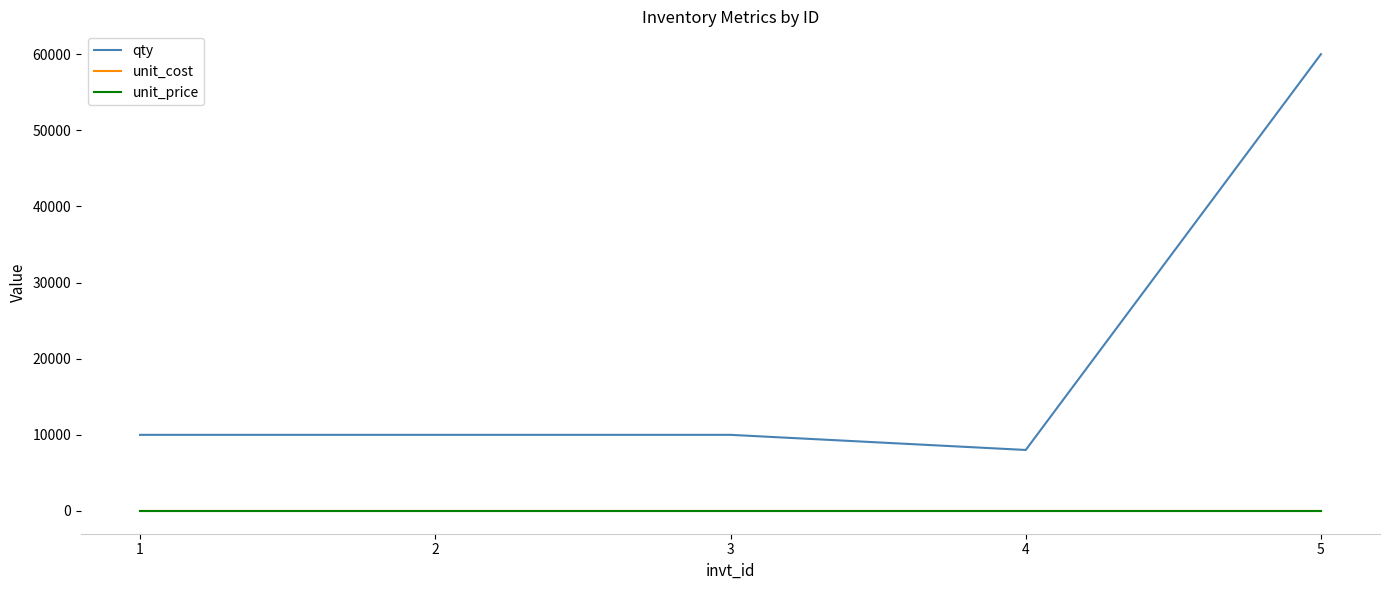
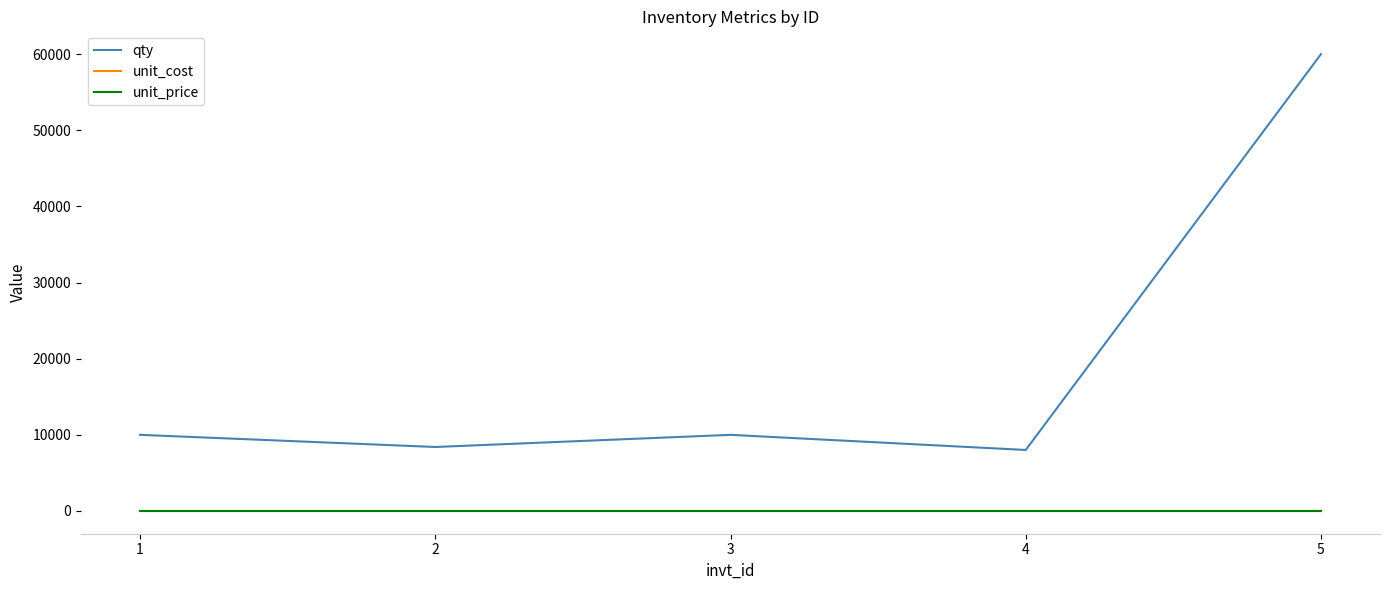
  {
    "qty": {
      "1": 10000,
-     "2": 10000,
+     "2": 8000,
      "3": 10000,
      "4": 8000,
      "5": 60000
    },
    "unit_price": {
      "1": 0,
      "2": 0,
      "3": 0,
      "4": 0,
      "5": 0
    }
  }
